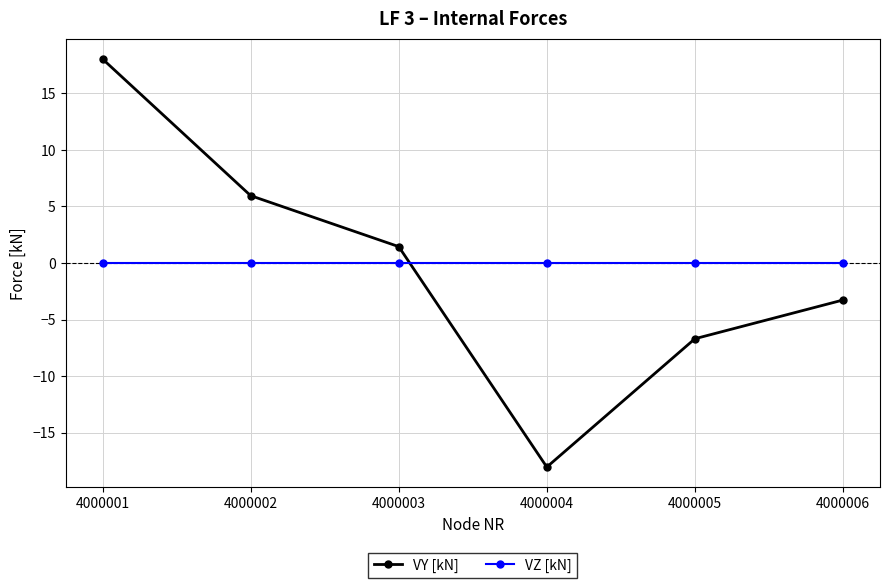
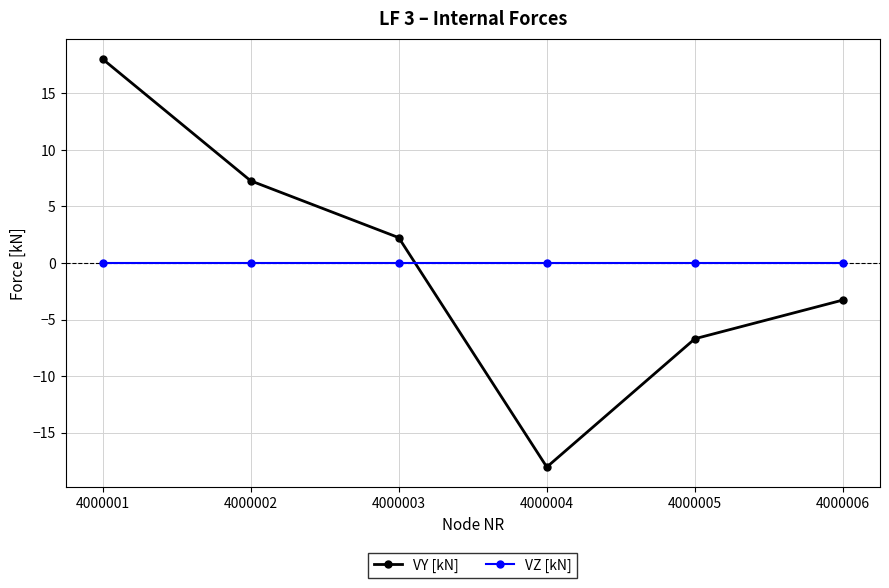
  {
    "VY [kN]": {
      "4000001": 18.0,
-     "4000002": 6.0,
-     "4000003": 1.5,
+     "4000002": 7.3,
+     "4000003": 2.2,
      "4000004": -18.0,
      "4000005": -6.7,
      "4000006": -3.3
    },
    "VZ [kN]": {
      "4000001": 0.0,
      "4000002": 0.0,
      "4000003": 0.0,
      "4000004": 0.0,
      "4000005": 0.0,
      "4000006": 0.0
    }
  }
